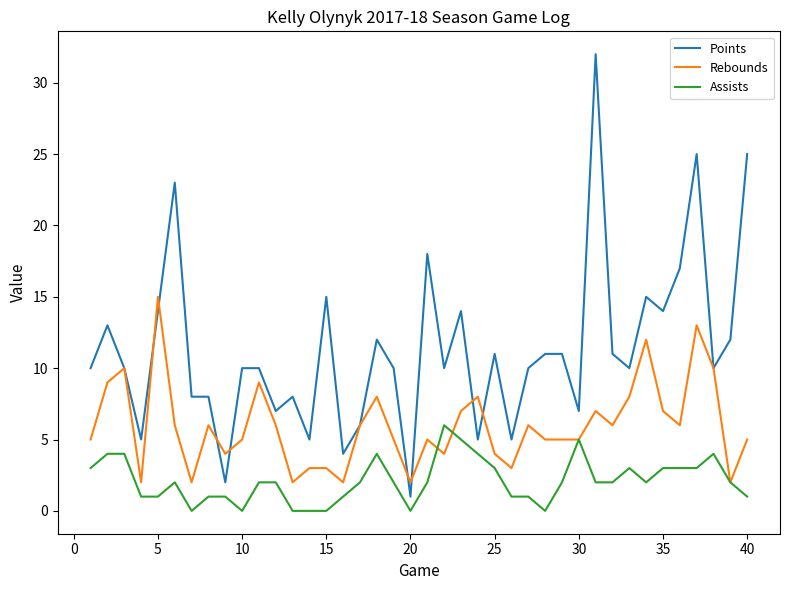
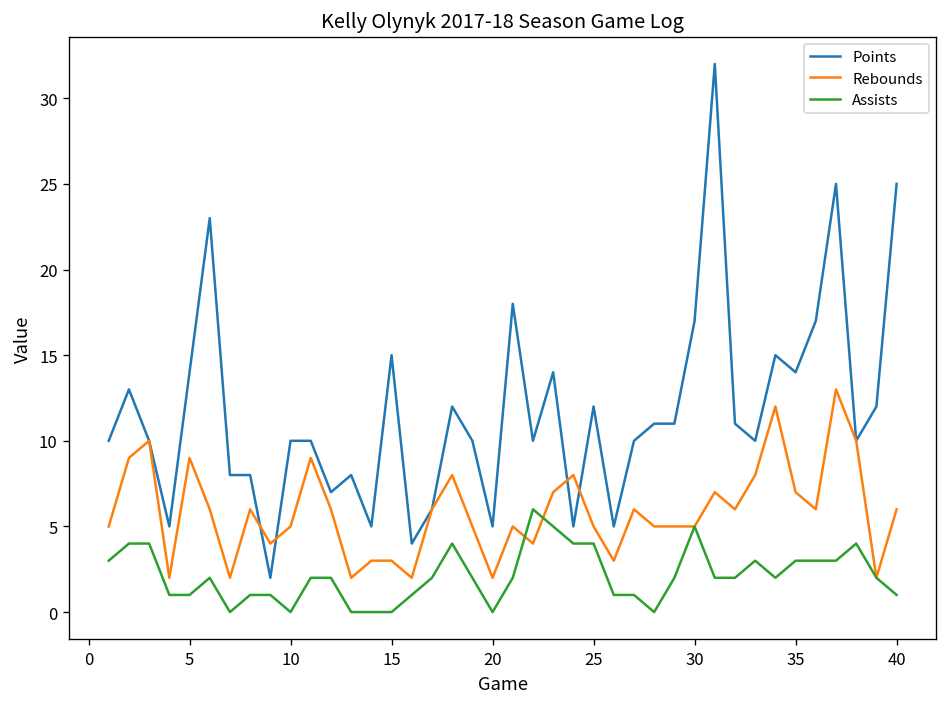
  {
    "Points": {
      "5": 14,
      "10": 10,
      "15": 15,
-     "20": 1,
-     "25": 11,
-     "30": 7,
+     "20": 5,
+     "25": 12,
+     "30": 17,
      "35": 14,
      "40": 25
    },
    "Rebounds": {
-     "5": 15,
+     "5": 9,
      "10": 5,
      "15": 3,
      "20": 2,
-     "25": 4,
+     "25": 5,
      "35": 7,
-     "40": 5
+     "40": 6
    },
    "Assists": {
      "5": 1,
      "10": 0,
      "15": 0,
      "20": 0,
-     "25": 3,
+     "25": 4,
      "35": 3,
      "40": 1
    }
  }
